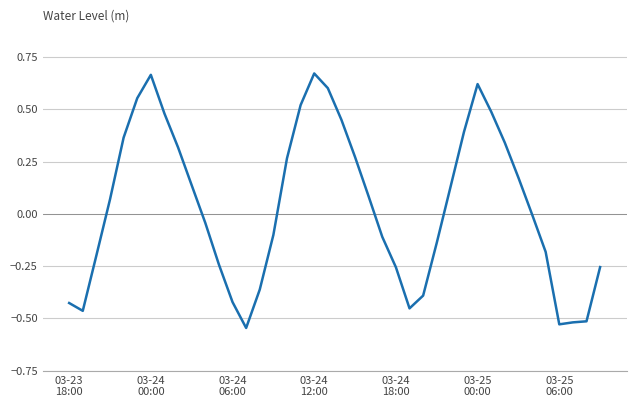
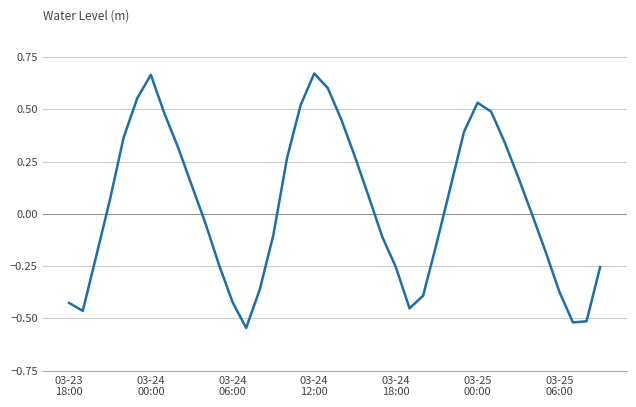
  {
    "03-23 18:00": -0.43,
    "03-24 00:00": 0.67,
    "03-24 06:00": -0.42,
    "03-24 12:00": 0.67,
    "03-24 18:00": -0.26,
-   "03-25 00:00": 0.62,
-   "03-25 06:00": -0.53
+   "03-25 00:00": 0.53,
+   "03-25 06:00": -0.37
  }
